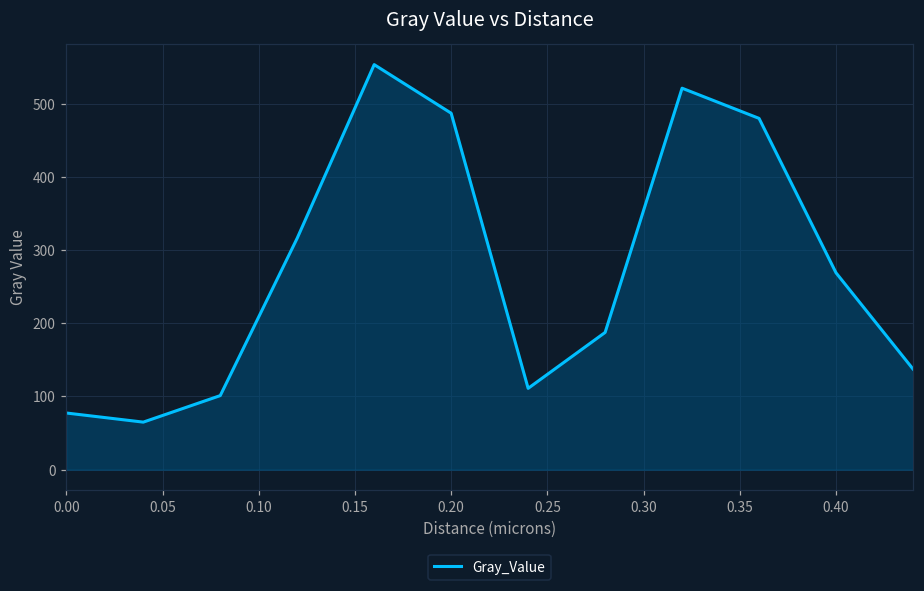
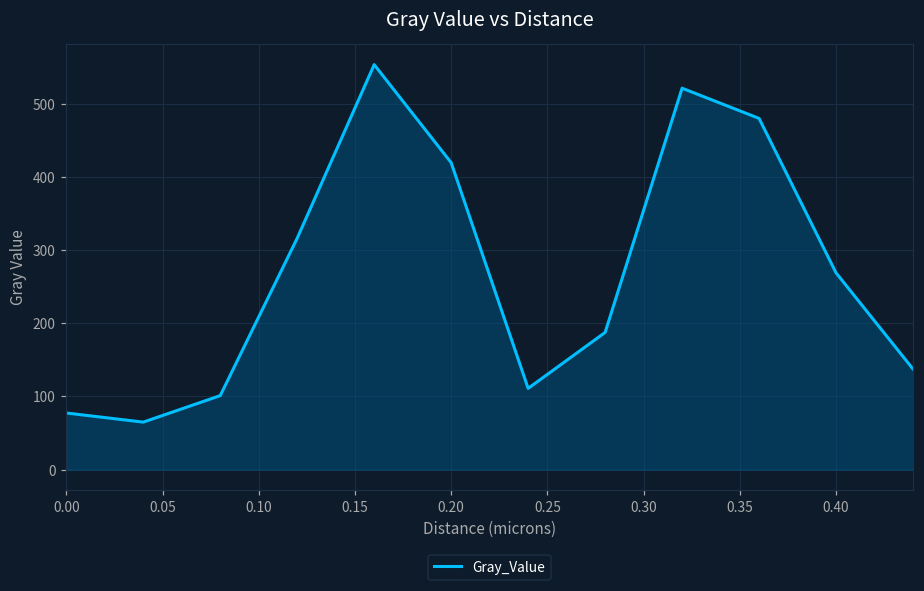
  {
    "0.00": 80,
-   "0.20": 490,
+   "0.20": 420,
    "0.40": 270
  }
